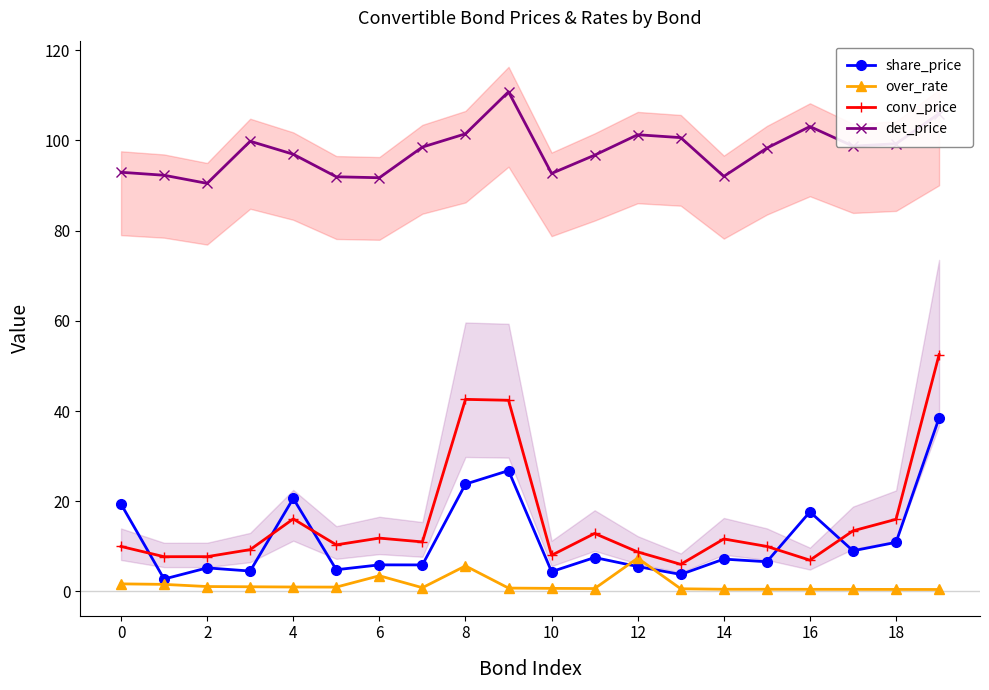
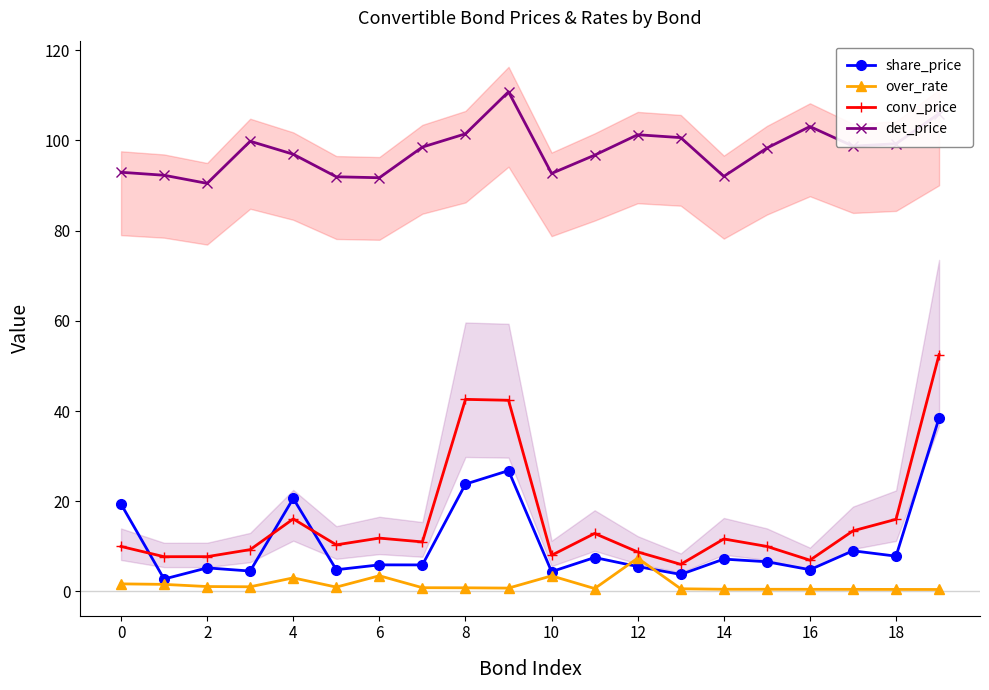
  {
    "share_price": {
      "0": 19,
      "2": 5,
      "4": 21,
      "6": 6,
      "8": 24,
      "10": 4,
      "12": 6,
      "14": 7,
-     "16": 18,
-     "18": 11
+     "16": 5,
+     "18": 8
    },
    "over_rate": {
      "0": 2,
      "2": 1,
-     "4": 1,
+     "4": 3,
      "6": 3,
-     "8": 6,
-     "10": 1,
+     "8": 1,
+     "10": 3,
      "12": 7,
      "14": 0,
      "16": 0,
      "18": 0
    }
  }
